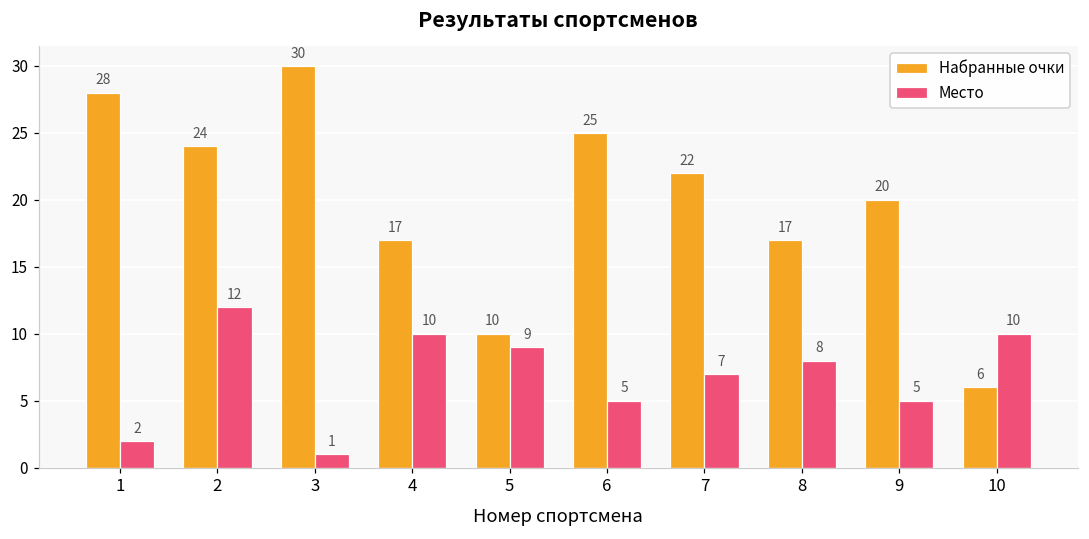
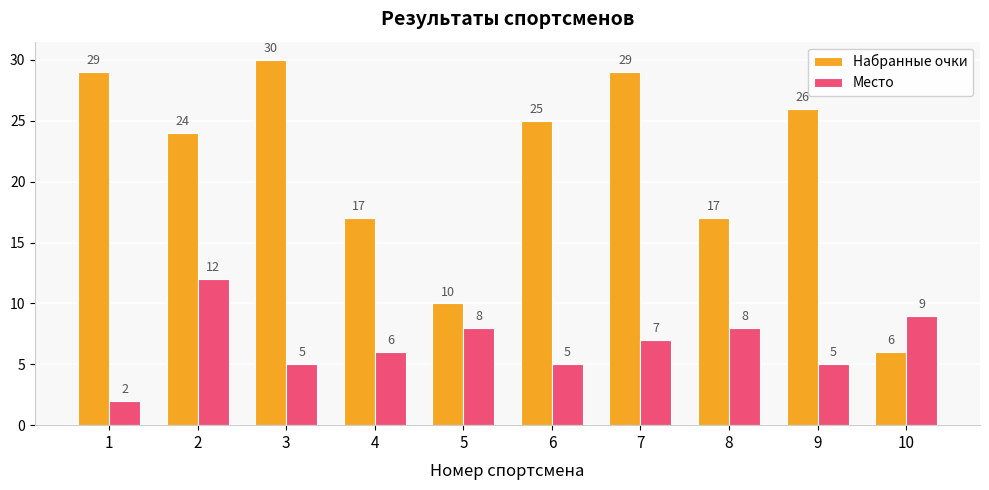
  {
    "Набранные очки": {
-     "1": 28,
+     "1": 29,
      "2": 24,
      "3": 30,
      "4": 17,
      "5": 10,
      "6": 25,
-     "7": 22,
+     "7": 29,
      "8": 17,
-     "9": 20,
+     "9": 26,
      "10": 6
    },
    "Место": {
      "1": 2,
      "2": 12,
-     "3": 1,
-     "4": 10,
-     "5": 9,
+     "3": 5,
+     "4": 6,
+     "5": 8,
      "6": 5,
      "7": 7,
      "8": 8,
      "9": 5,
-     "10": 10
+     "10": 9
    }
  }
